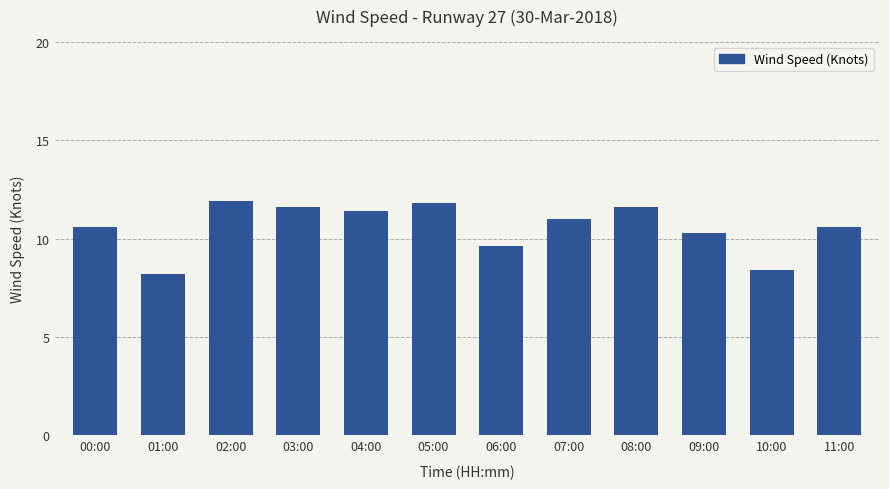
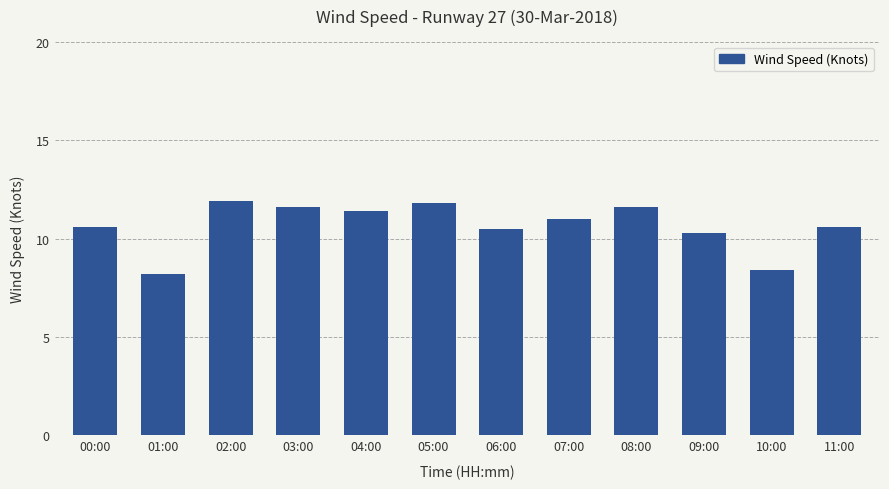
  {
    "00:00": 10.6,
    "01:00": 8.2,
    "02:00": 11.9,
    "03:00": 11.6,
    "04:00": 11.4,
    "05:00": 11.8,
-   "06:00": 9.6,
+   "06:00": 10.5,
    "07:00": 11.0,
    "08:00": 11.6,
    "09:00": 10.3,
    "10:00": 8.4,
    "11:00": 10.6
  }
